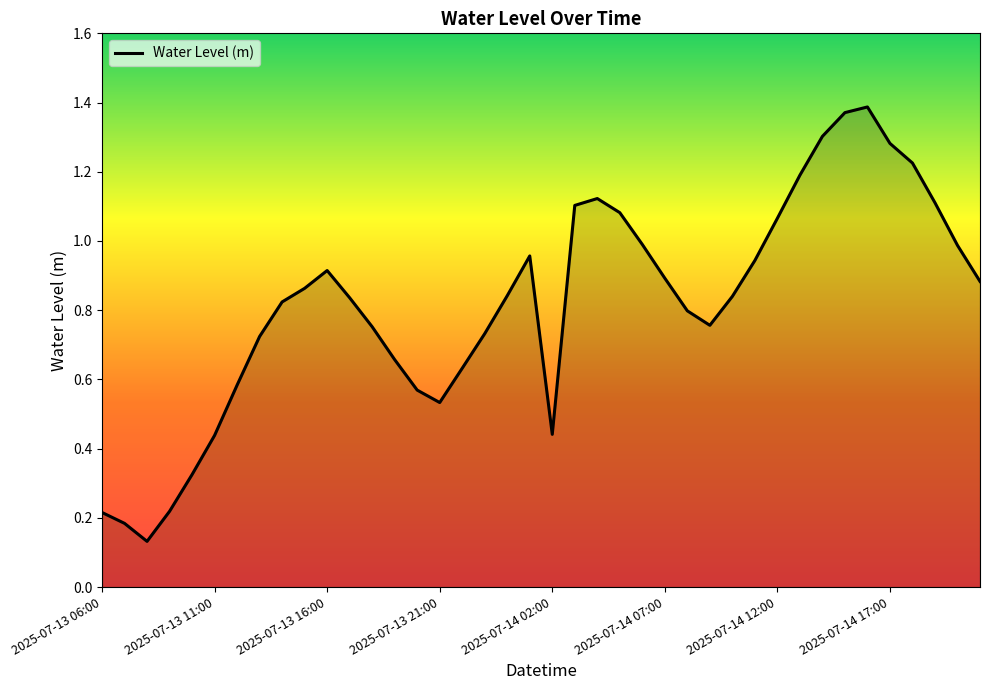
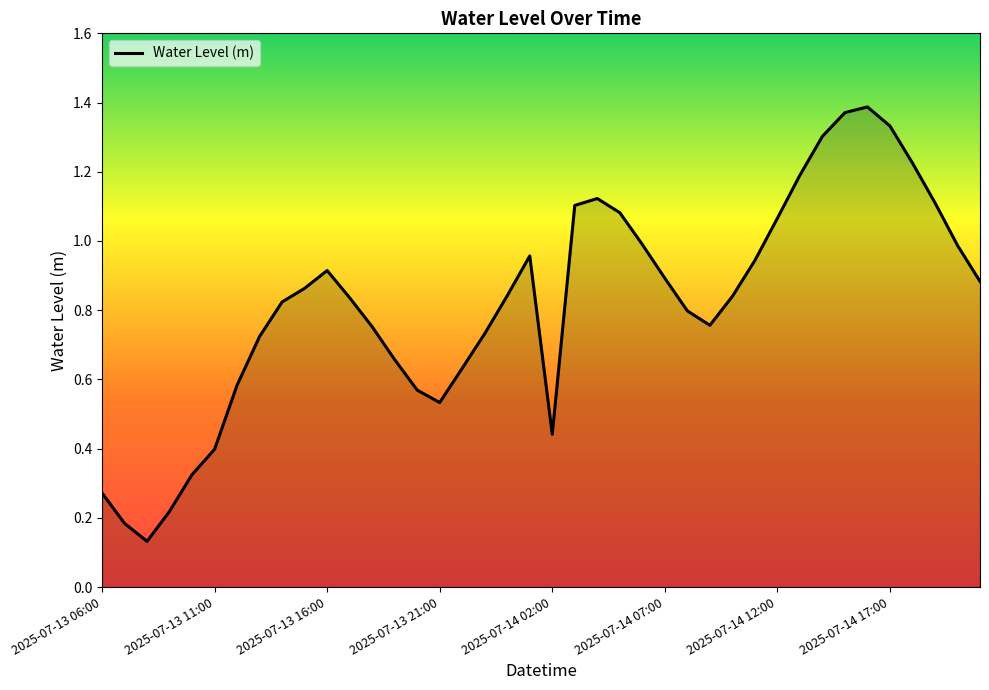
  {
-   "2025-07-13 06:00": 0.22,
-   "2025-07-13 11:00": 0.44,
+   "2025-07-13 06:00": 0.27,
+   "2025-07-13 11:00": 0.40,
    "2025-07-13 16:00": 0.91,
    "2025-07-13 21:00": 0.53,
    "2025-07-14 02:00": 0.44,
    "2025-07-14 07:00": 0.89,
    "2025-07-14 12:00": 1.07,
-   "2025-07-14 17:00": 1.28
+   "2025-07-14 17:00": 1.33
  }
